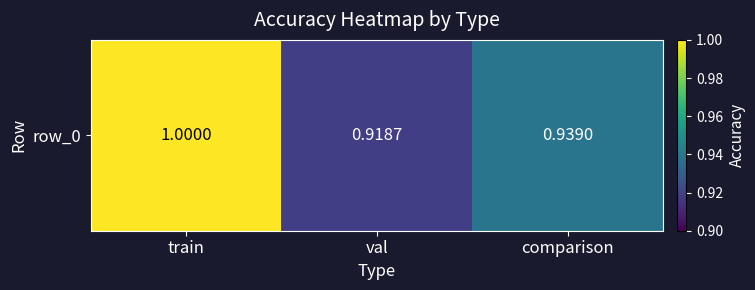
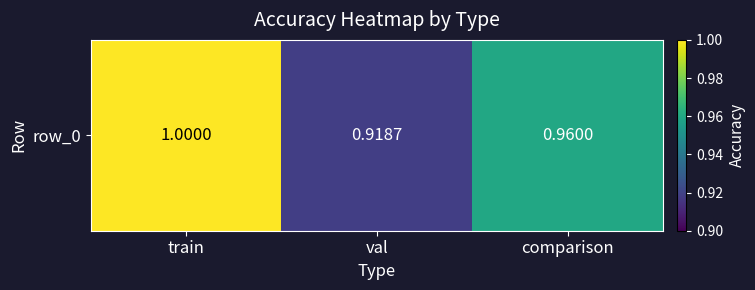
  {
    "row_0": {
      "train": 1.0000,
      "val": 0.9187,
-     "comparison": 0.9390
+     "comparison": 0.9600
    }
  }
